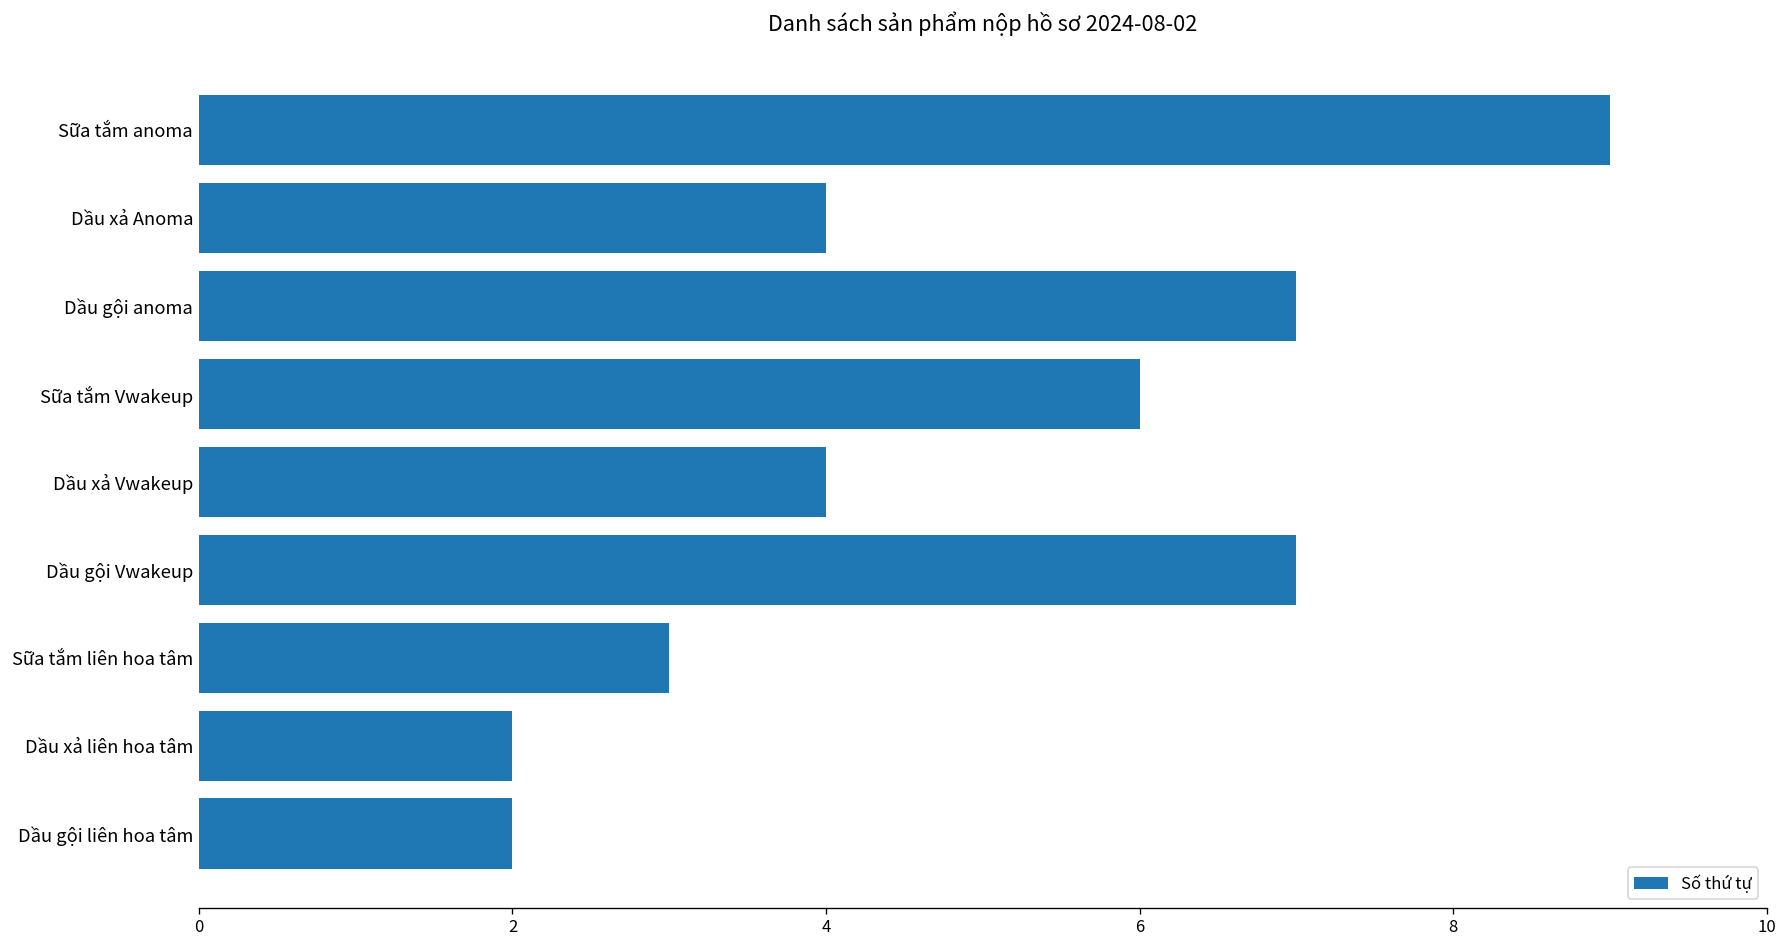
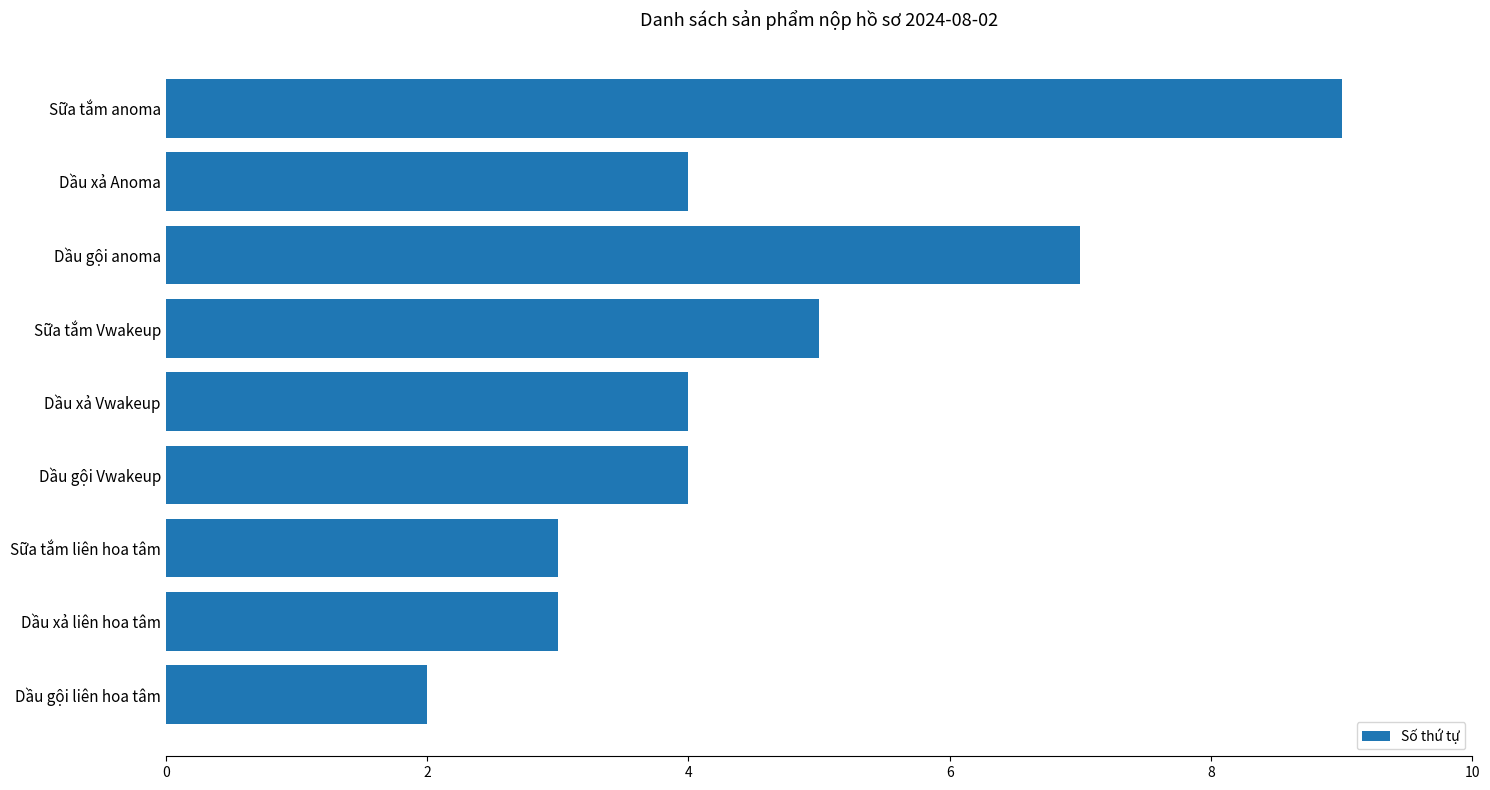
  {
    "Sữa tắm anoma": 9,
    "Dầu xả Anoma": 4,
    "Dầu gội anoma": 7,
-   "Sữa tắm Vwakeup": 6,
+   "Sữa tắm Vwakeup": 5,
    "Dầu xả Vwakeup": 4,
-   "Dầu gội Vwakeup": 7,
+   "Dầu gội Vwakeup": 4,
    "Sữa tắm liên hoa tâm": 3,
-   "Dầu xả liên hoa tâm": 2,
+   "Dầu xả liên hoa tâm": 3,
    "Dầu gội liên hoa tâm": 2
  }
